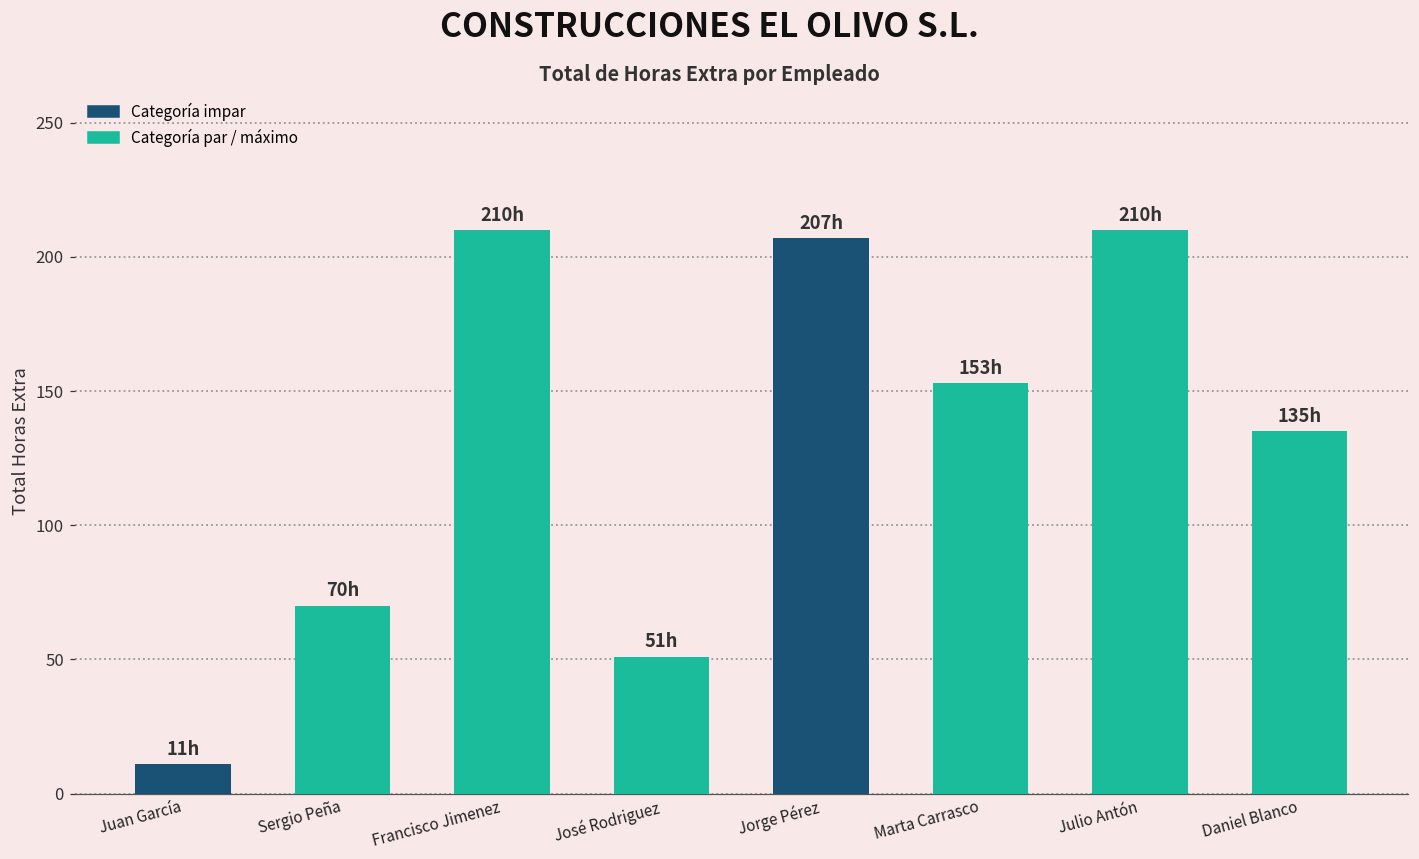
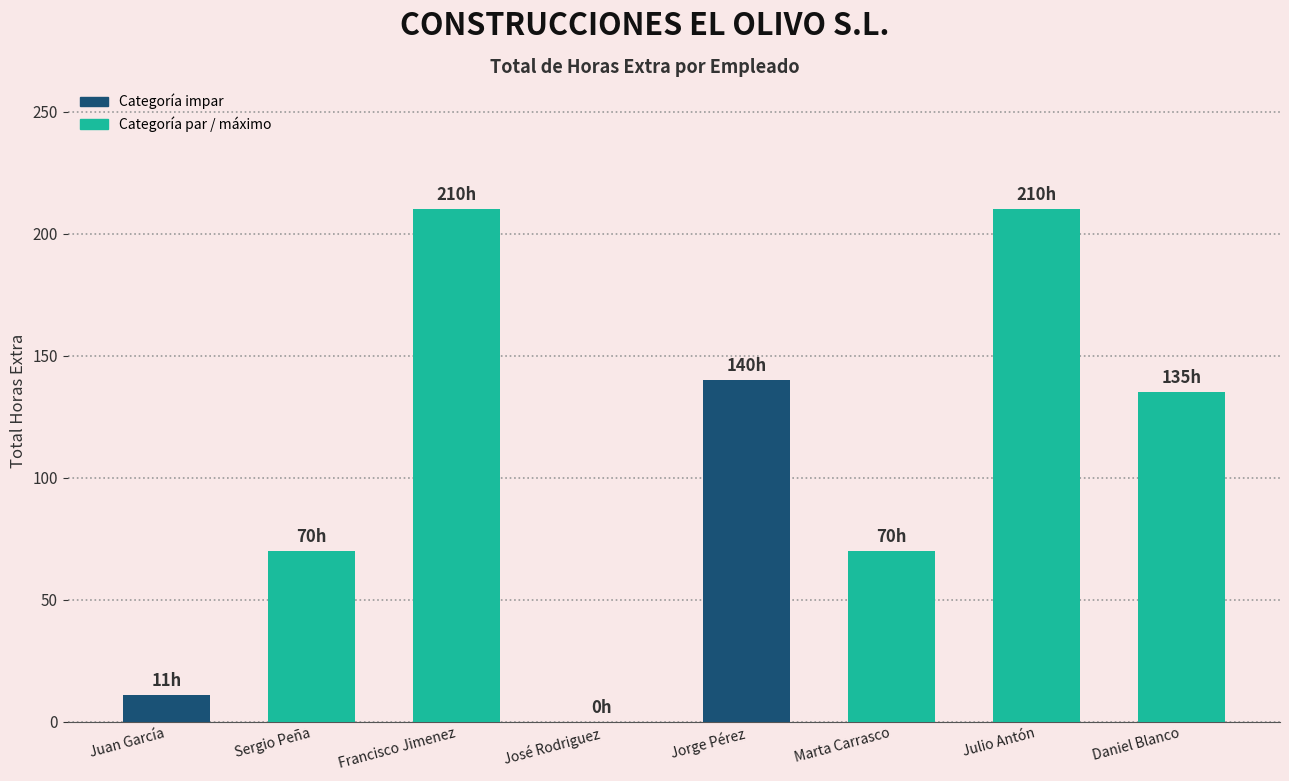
  {
    "Juan García": "11h",
    "Sergio Peña": "70h",
    "Francisco Jimenez": "210h",
-   "José Rodriguez": "51h",
-   "Jorge Pérez": "207h",
-   "Marta Carrasco": "153h",
+   "José Rodriguez": "0h",
+   "Jorge Pérez": "140h",
+   "Marta Carrasco": "70h",
    "Julio Antón": "210h",
    "Daniel Blanco": "135h"
  }
